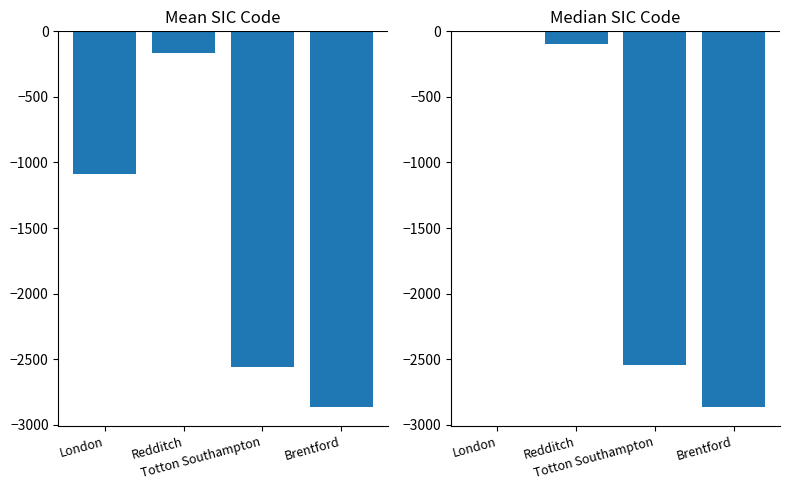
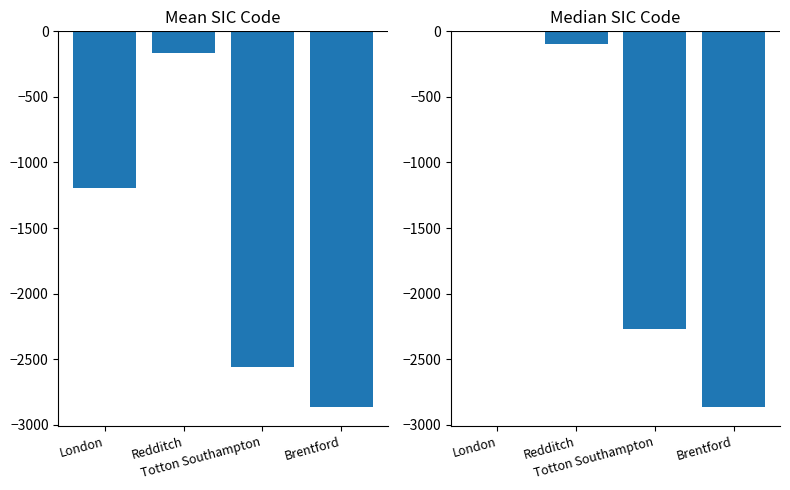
  {
    "Mean SIC Code": {
-     "London": -1090,
+     "London": -1190,
      "Redditch": -170,
      "Totton Southampton": -2560,
      "Brentford": -2870
    },
    "Median SIC Code": {
      "London": 0,
      "Redditch": -90,
-     "Totton Southampton": -2550,
+     "Totton Southampton": -2270,
      "Brentford": -2870
    }
  }
